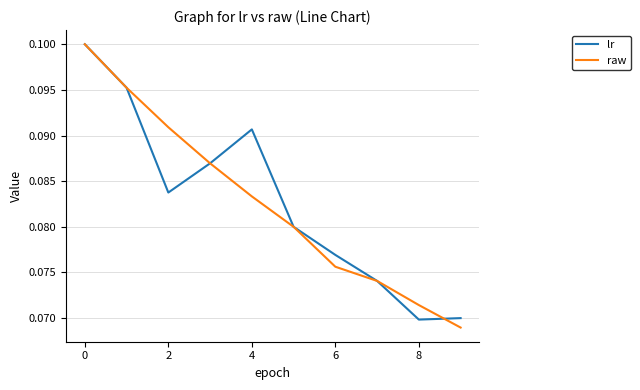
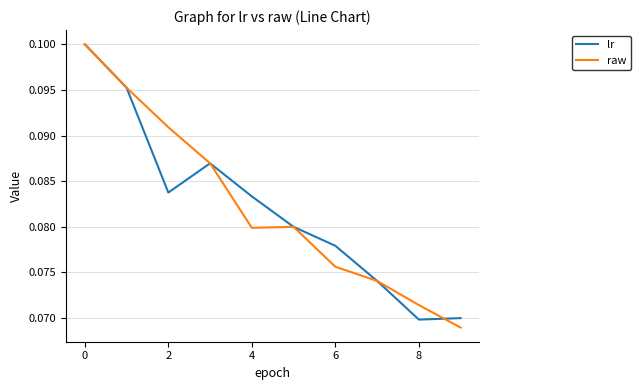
  {
    "lr": {
      "2": 0.084,
-     "4": 0.091,
-     "6": 0.077,
+     "4": 0.083,
+     "6": 0.078,
      "8": 0.070
    },
    "raw": {
      "2": 0.091,
-     "4": 0.083,
+     "4": 0.080,
      "6": 0.076,
      "8": 0.071
    }
  }
